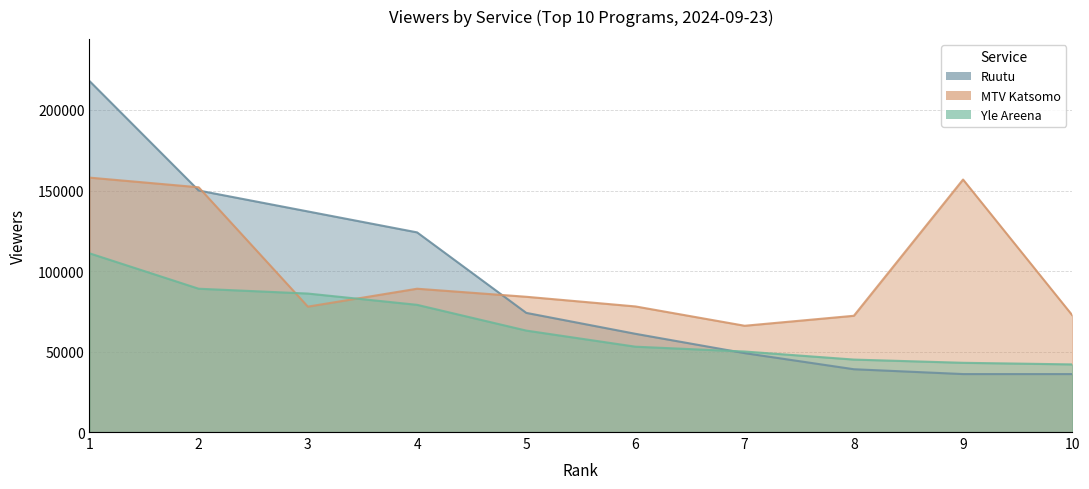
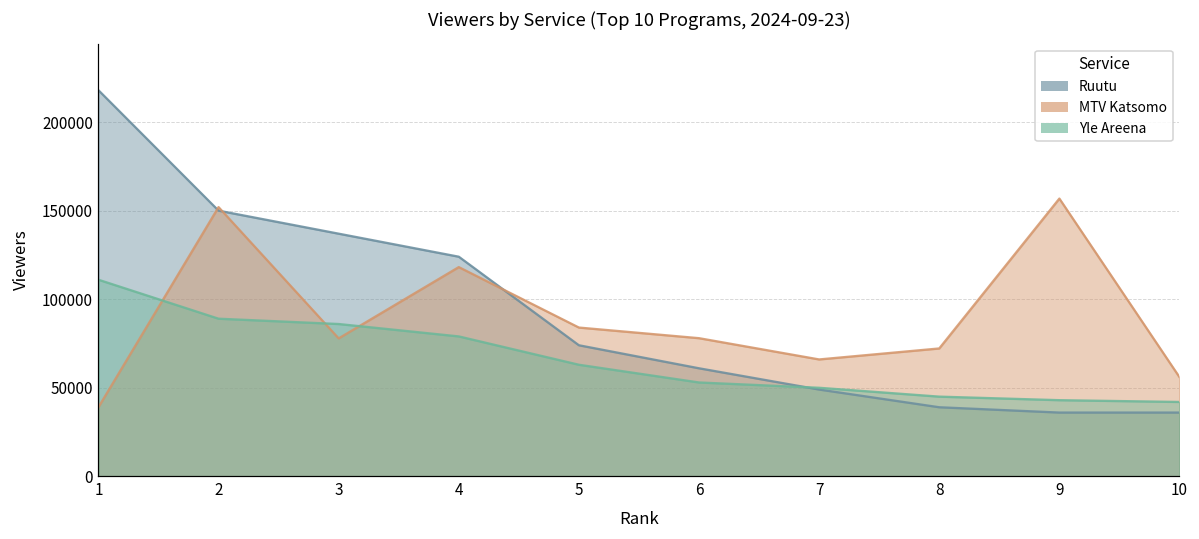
  {
    "MTV Katsomo": {
-     "1": 158000,
+     "1": 39000,
      "2": 152000,
      "3": 78000,
-     "4": 89000,
+     "4": 118000,
      "5": 84000,
      "6": 78000,
      "7": 66000,
      "8": 72000,
      "9": 157000,
-     "10": 73000
+     "10": 56000
    }
  }
